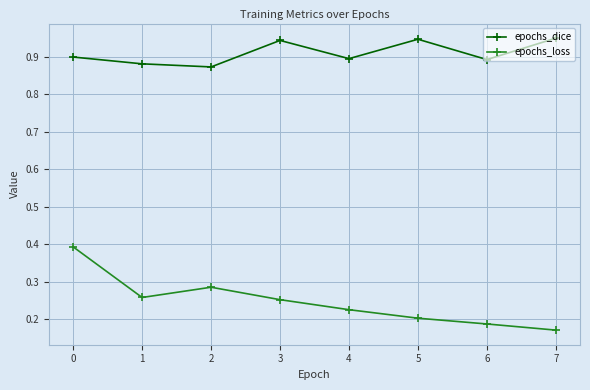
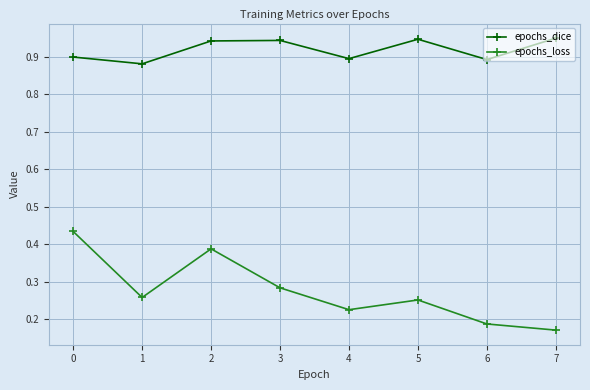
  {
    "epochs_dice": {
      "0": 0.90,
      "1": 0.88,
-     "2": 0.87,
+     "2": 0.94,
      "3": 0.94,
      "4": 0.89,
      "5": 0.95
    },
    "epochs_loss": {
-     "0": 0.39,
+     "0": 0.43,
      "1": 0.26,
-     "2": 0.29,
-     "3": 0.25,
+     "2": 0.39,
+     "3": 0.28,
      "4": 0.23,
-     "5": 0.20,
+     "5": 0.25,
      "6": 0.19,
      "7": 0.17
    }
  }
